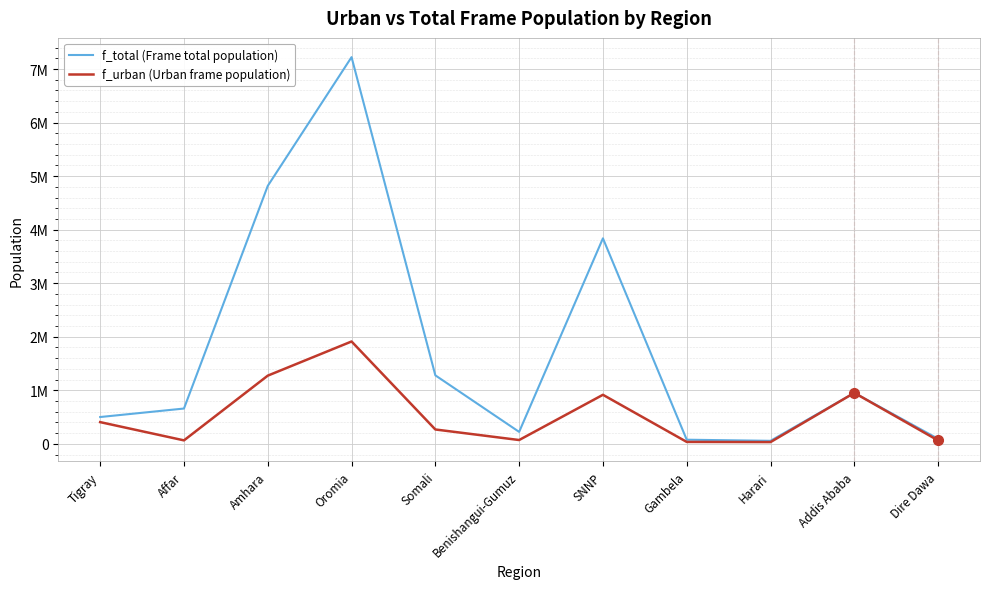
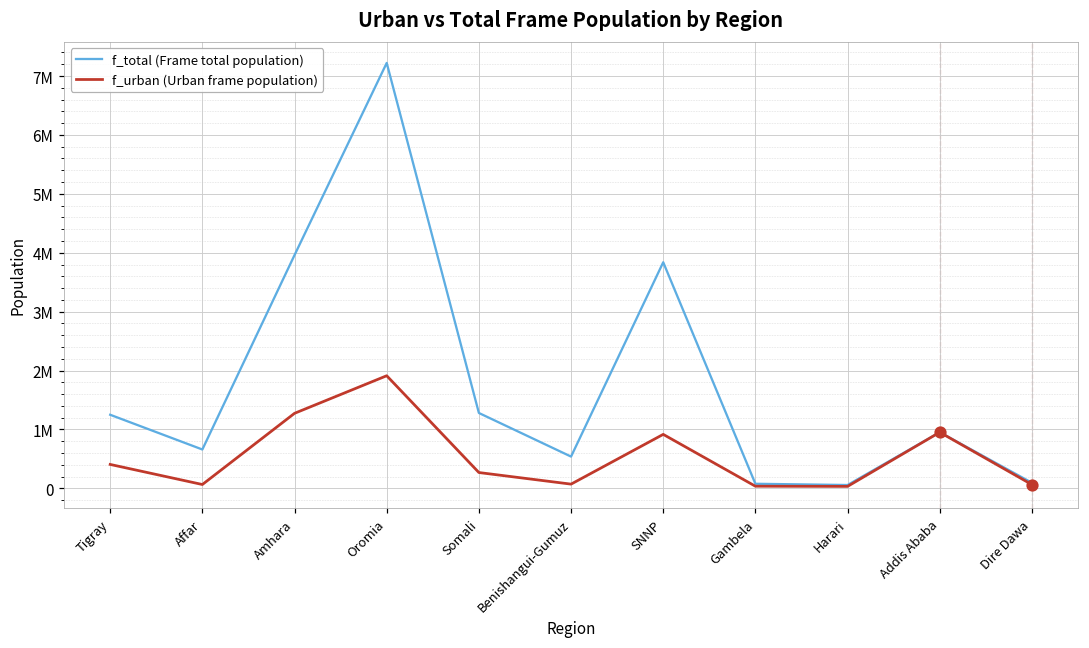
  {
    "f_total (Frame total population)": {
-     "Tigray": 500000,
+     "Tigray": 1200000,
      "Affar": 700000,
-     "Amhara": 4800000,
+     "Amhara": 4000000,
      "Oromia": 7200000,
      "Somali": 1300000,
-     "Benishangui-Gumuz": 200000,
+     "Benishangui-Gumuz": 500000,
      "SNNP": 3800000
    }
  }
